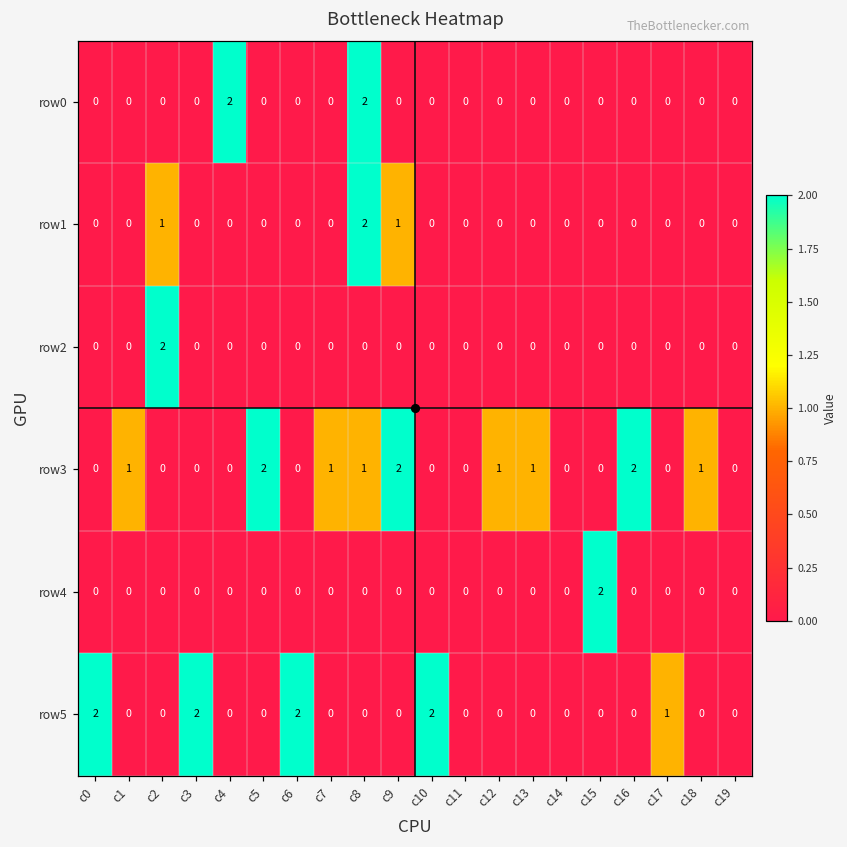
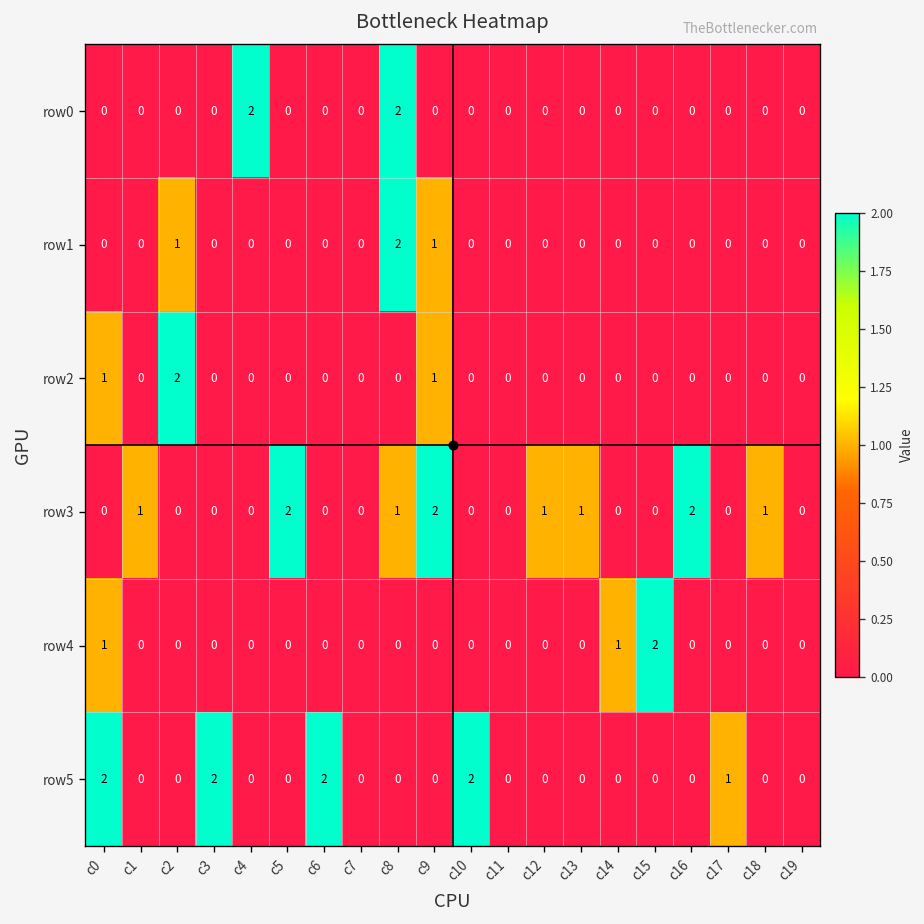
  {
    "row0": {
      "c0": 0,
      "c1": 0,
      "c2": 0,
      "c3": 0,
      "c4": 2,
      "c5": 0,
      "c6": 0,
      "c7": 0,
      "c8": 2,
      "c9": 0,
      "c10": 0,
      "c11": 0,
      "c12": 0,
      "c13": 0,
      "c14": 0,
      "c15": 0,
      "c16": 0,
      "c17": 0,
      "c18": 0,
      "c19": 0
    },
    "row1": {
      "c0": 0,
      "c1": 0,
      "c2": 1,
      "c3": 0,
      "c4": 0,
      "c5": 0,
      "c6": 0,
      "c7": 0,
      "c8": 2,
      "c9": 1,
      "c10": 0,
      "c11": 0,
      "c12": 0,
      "c13": 0,
      "c14": 0,
      "c15": 0,
      "c16": 0,
      "c17": 0,
      "c18": 0,
      "c19": 0
    },
    "row2": {
-     "c0": 0,
+     "c0": 1,
      "c1": 0,
      "c2": 2,
      "c3": 0,
      "c4": 0,
      "c5": 0,
      "c6": 0,
      "c7": 0,
      "c8": 0,
-     "c9": 0,
+     "c9": 1,
      "c10": 0,
      "c11": 0,
      "c12": 0,
      "c13": 0,
      "c14": 0,
      "c15": 0,
      "c16": 0,
      "c17": 0,
      "c18": 0,
      "c19": 0
    },
    "row3": {
      "c0": 0,
      "c1": 1,
      "c2": 0,
      "c3": 0,
      "c4": 0,
      "c5": 2,
      "c6": 0,
-     "c7": 1,
+     "c7": 0,
      "c8": 1,
      "c9": 2,
      "c10": 0,
      "c11": 0,
      "c12": 1,
      "c13": 1,
      "c14": 0,
      "c15": 0,
      "c16": 2,
      "c17": 0,
      "c18": 1,
      "c19": 0
    },
    "row4": {
-     "c0": 0,
+     "c0": 1,
      "c1": 0,
      "c2": 0,
      "c3": 0,
      "c4": 0,
      "c5": 0,
      "c6": 0,
      "c7": 0,
      "c8": 0,
      "c9": 0,
      "c10": 0,
      "c11": 0,
      "c12": 0,
      "c13": 0,
-     "c14": 0,
+     "c14": 1,
      "c15": 2,
      "c16": 0,
      "c17": 0,
      "c18": 0,
      "c19": 0
    },
    "row5": {
      "c0": 2,
      "c1": 0,
      "c2": 0,
      "c3": 2,
      "c4": 0,
      "c5": 0,
      "c6": 2,
      "c7": 0,
      "c8": 0,
      "c9": 0,
      "c10": 2,
      "c11": 0,
      "c12": 0,
      "c13": 0,
      "c14": 0,
      "c15": 0,
      "c16": 0,
      "c17": 1,
      "c18": 0,
      "c19": 0
    }
  }
